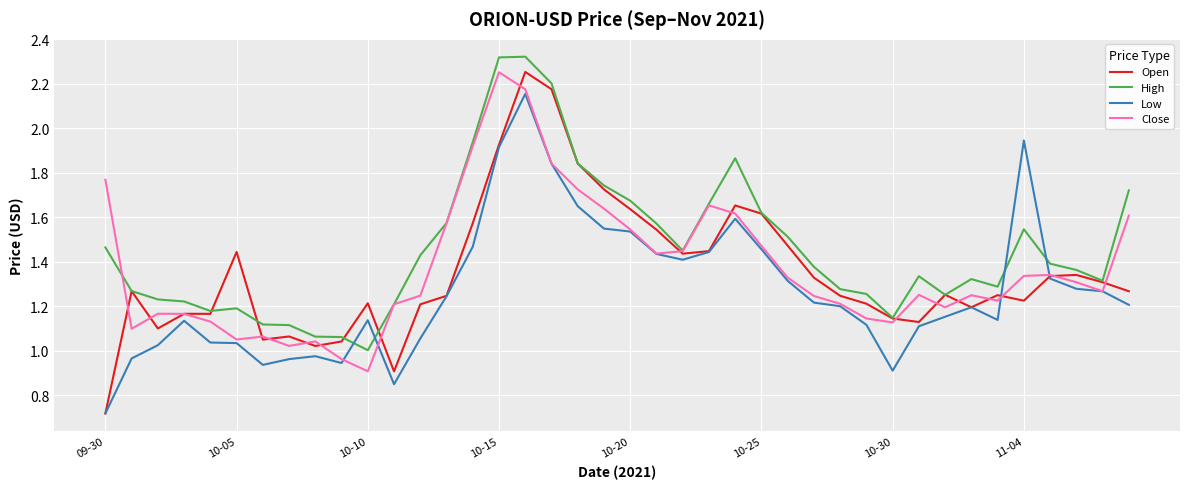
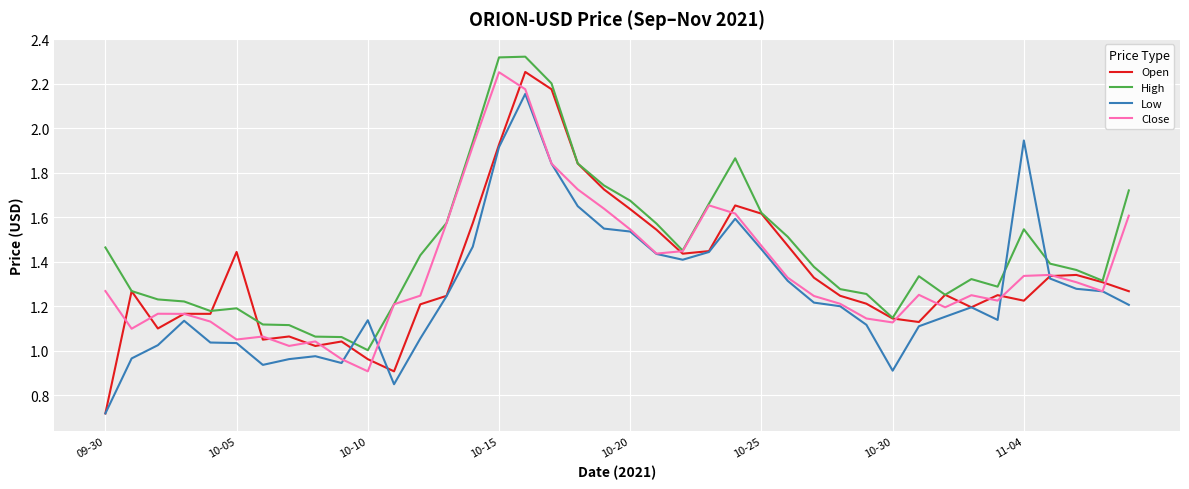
  {
    "Open": {
      "10-05": 1.44,
-     "10-10": 1.21,
+     "10-10": 0.96,
      "10-20": 1.64,
      "11-04": 1.23
    },
    "High": {
      "09-30": 1.46,
      "10-05": 1.19,
      "10-10": 1.00,
      "10-15": 2.32,
      "10-20": 1.67,
      "11-04": 1.55
    },
    "Low": {
      "10-05": 1.03,
      "10-10": 1.14,
      "10-25": 1.46,
      "10-30": 0.91,
      "11-04": 1.94
    },
    "Close": {
-     "09-30": 1.77,
+     "09-30": 1.27,
      "10-05": 1.05,
      "10-10": 0.91,
      "10-15": 2.25,
      "10-25": 1.47,
      "10-30": 1.13,
      "11-04": 1.34
    }
  }
